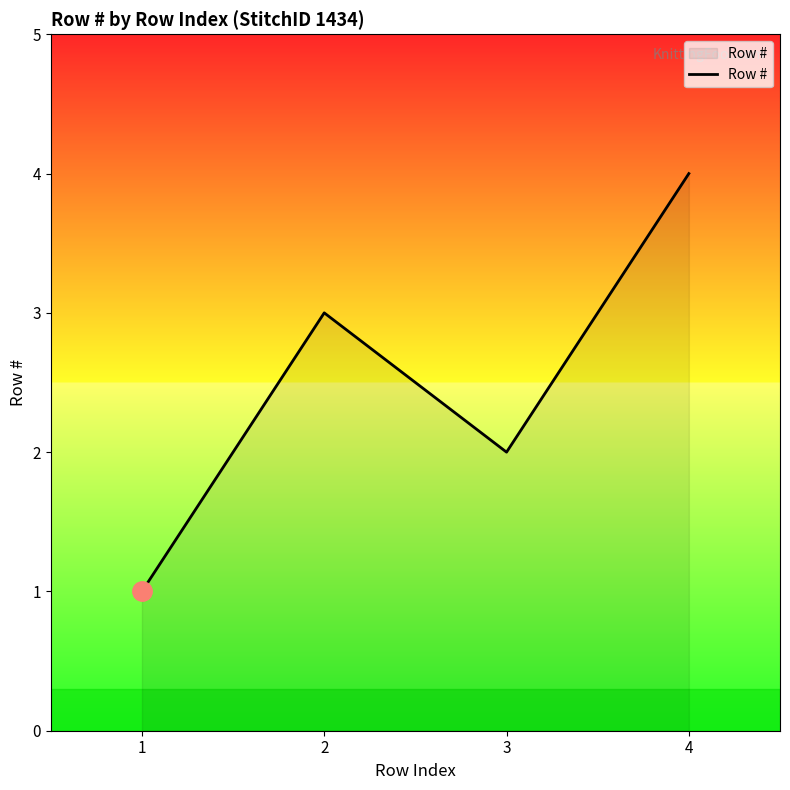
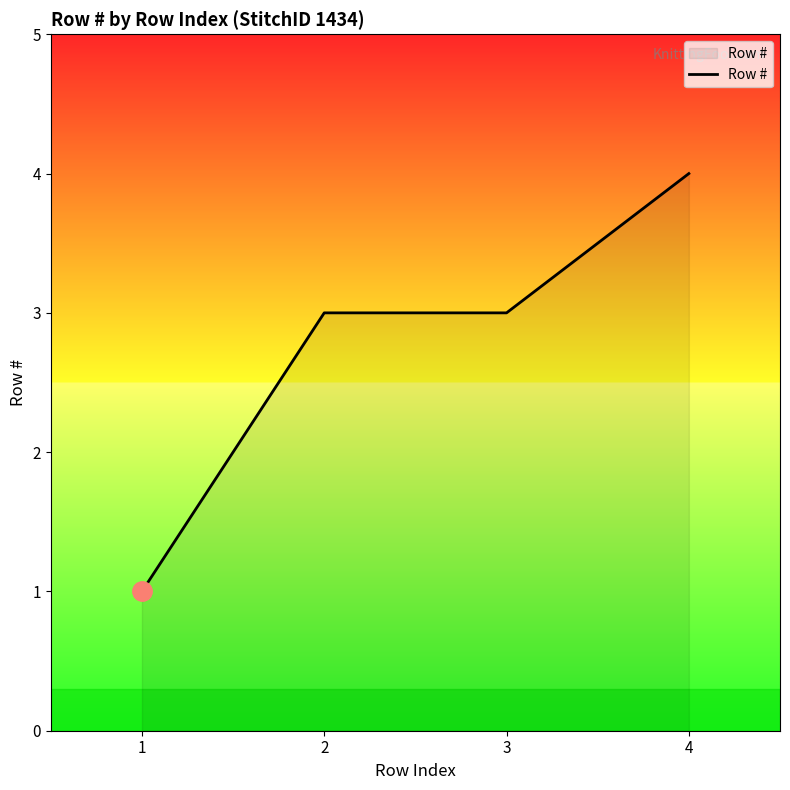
  {
    "Row #": {
      "2": 3,
-     "3": 2,
+     "3": 3,
      "4": 4
    }
  }
